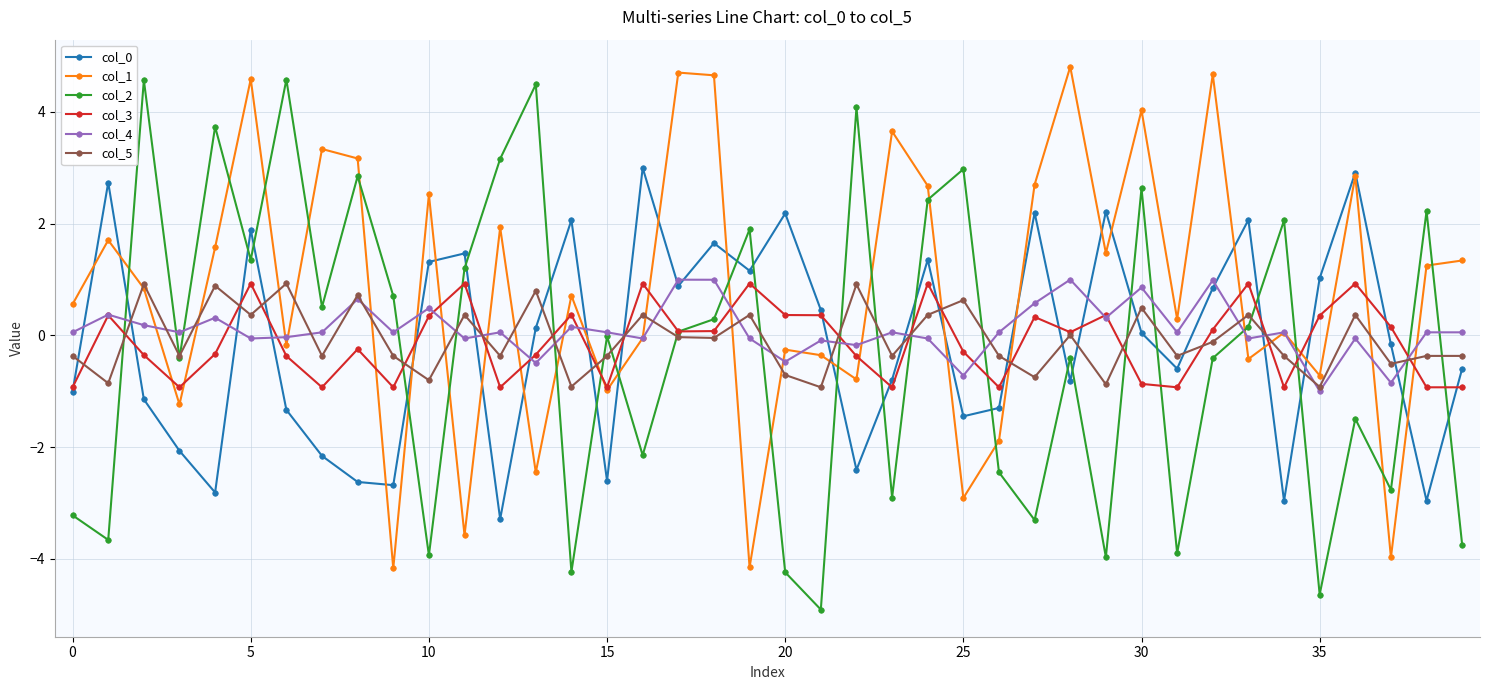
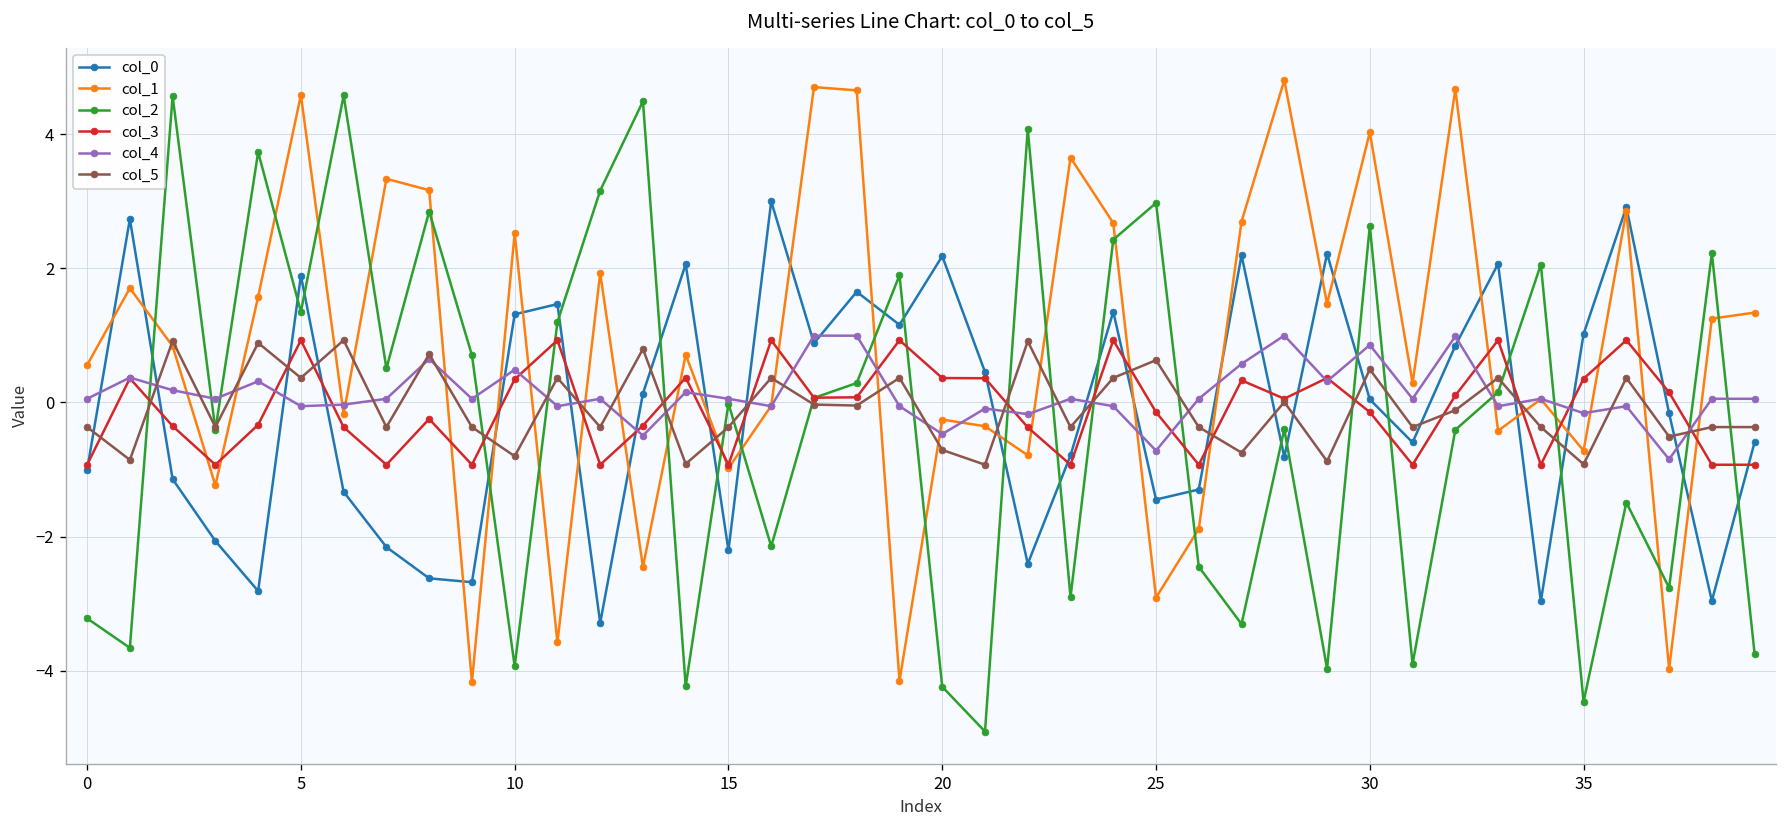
  {
    "col_0": {
      "0": -1.0,
      "5": 1.9,
      "10": 1.3,
-     "15": -2.6,
+     "15": -2.2,
      "20": 2.2,
      "25": -1.4,
      "30": 0.0,
      "35": 1.0
    },
    "col_1": {
      "0": 0.6,
      "5": 4.6,
      "10": 2.5,
      "15": -1.0,
      "20": -0.3,
      "25": -2.9,
      "30": 4.0,
      "35": -0.7
    },
    "col_2": {
      "0": -3.2,
      "5": 1.4,
      "10": -3.9,
      "15": 0.0,
      "20": -4.2,
      "25": 3.0,
      "30": 2.6,
-     "35": -4.6
+     "35": -4.5
    },
    "col_3": {
      "0": -0.9,
      "5": 0.9,
      "10": 0.3,
      "15": -0.9,
      "20": 0.4,
-     "25": -0.3,
-     "30": -0.9,
+     "25": -0.1,
+     "30": -0.1,
      "35": 0.4
    },
    "col_4": {
      "0": 0.1,
      "5": -0.1,
      "10": 0.5,
      "15": 0.1,
      "20": -0.5,
      "25": -0.7,
      "30": 0.9,
-     "35": -1.0
+     "35": -0.2
    },
    "col_5": {
      "0": -0.4,
      "5": 0.4,
      "10": -0.8,
      "15": -0.4,
      "20": -0.7,
      "25": 0.6,
      "30": 0.5,
      "35": -0.9
    }
  }
